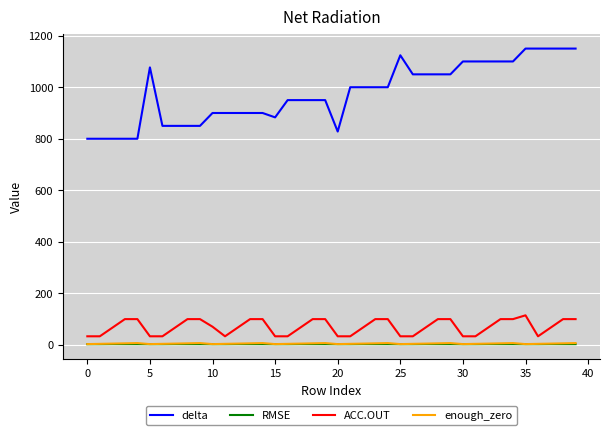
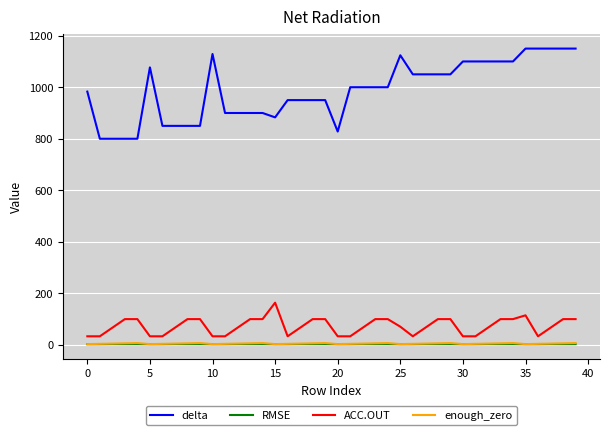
  {
    "delta": {
-     "0": 800,
+     "0": 980,
      "5": 1080,
-     "10": 900,
+     "10": 1130,
      "15": 880,
      "20": 830,
      "25": 1120,
      "30": 1100,
      "35": 1150
    },
    "ACC.OUT": {
      "0": 30,
      "5": 30,
-     "10": 70,
-     "15": 30,
+     "10": 30,
+     "15": 160,
      "20": 30,
-     "25": 30,
+     "25": 70,
      "30": 30,
      "35": 110
    }
  }
